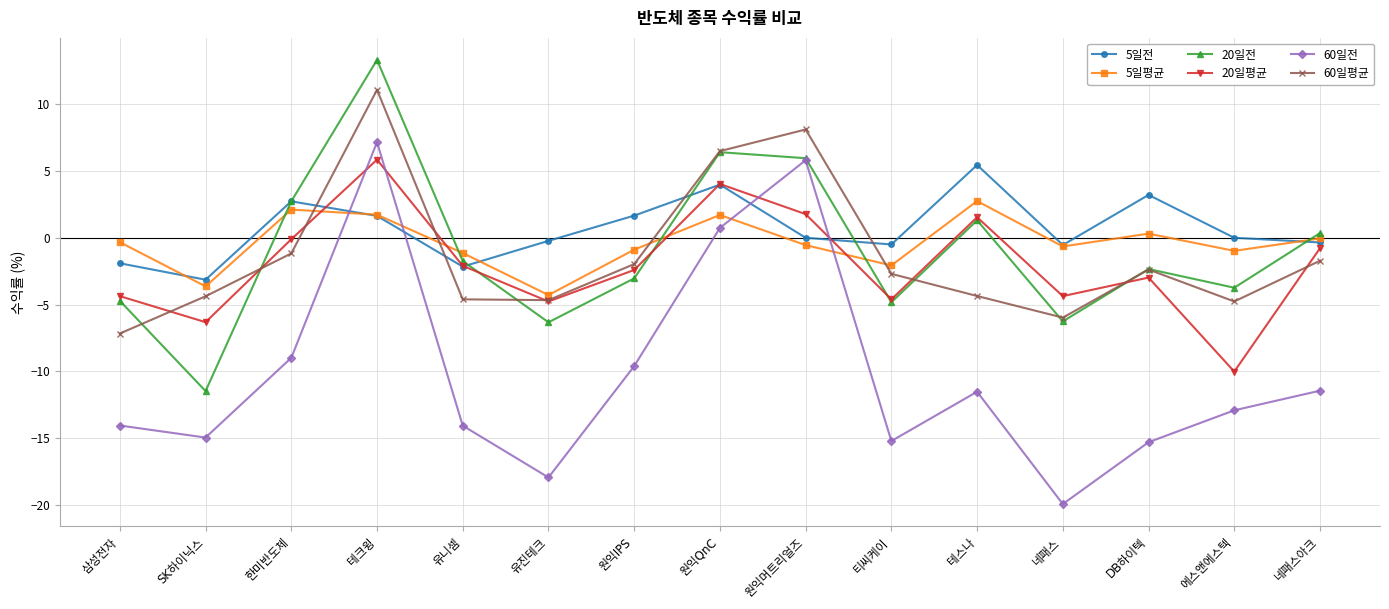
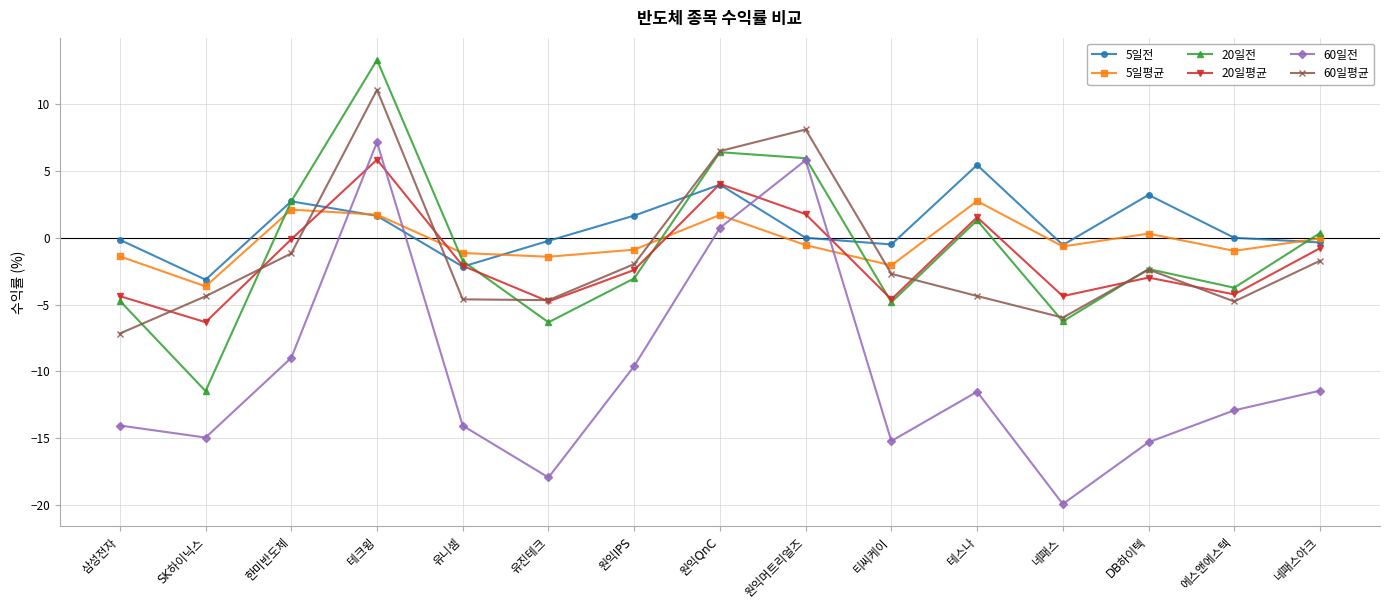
  {
    "5일전": {
-     "삼성전자": -1.9,
+     "삼성전자": -0.2,
      "SK하이닉스": -3.1,
      "유진테크": -0.2,
      "원익IPS": 1.7,
      "원익머트리얼즈": 0.0,
      "티씨케이": -0.5,
      "테스나": 5.5,
      "DB하이텍": 3.2,
      "에스앤에스텍": 0.0,
      "네패스아크": -0.4
    },
    "5일평균": {
-     "삼성전자": -0.3,
+     "삼성전자": -1.4,
      "SK하이닉스": -3.6,
      "한미반도체": 2.1,
      "유니셈": -1.1,
-     "유진테크": -4.3,
+     "유진테크": -1.4,
      "원익IPS": -0.9,
      "원익QnC": 1.7,
      "원익머트리얼즈": -0.6,
      "티씨케이": -2.1,
      "테스나": 2.8,
      "DB하이텍": 0.3,
      "에스앤에스텍": -1.0,
      "네패스아크": -0.1
    },
    "20일전": {
      "삼성전자": -4.7,
      "SK하이닉스": -11.5,
      "테크윙": 13.3,
      "유니셈": -1.7,
      "유진테크": -6.3,
      "원익IPS": -3.0,
      "티씨케이": -4.8,
      "테스나": 1.3,
      "네패스": -6.3,
      "에스앤에스텍": -3.7,
      "네패스아크": 0.4
    },
    "20일평균": {
      "삼성전자": -4.4,
      "SK하이닉스": -6.3,
      "한미반도체": -0.1,
      "테크윙": 5.9,
      "원익IPS": -2.4,
      "원익머트리얼즈": 1.8,
      "티씨케이": -4.6,
      "테스나": 1.5,
      "네패스": -4.4,
      "DB하이텍": -3.0,
-     "에스앤에스텍": -10.0,
+     "에스앤에스텍": -4.2,
      "네패스아크": -0.8
    },
    "60일전": {
      "삼성전자": -14.1,
      "SK하이닉스": -15.0,
      "한미반도체": -9.0,
      "테크윙": 7.2,
      "유니셈": -14.1,
      "유진테크": -18.0,
      "원익IPS": -9.6,
      "원익QnC": 0.7,
      "티씨케이": -15.2,
      "테스나": -11.5,
      "네패스": -19.9,
      "DB하이텍": -15.3,
      "에스앤에스텍": -12.9,
      "네패스아크": -11.5
    },
    "60일평균": {
      "삼성전자": -7.2,
      "SK하이닉스": -4.4,
      "한미반도체": -1.2,
      "테크윙": 11.1,
      "유니셈": -4.6,
      "원익IPS": -2.0,
      "원익머트리얼즈": 8.1,
      "티씨케이": -2.7,
      "테스나": -4.4,
      "네패스": -6.0,
      "에스앤에스텍": -4.8,
      "네패스아크": -1.7
    }
  }
